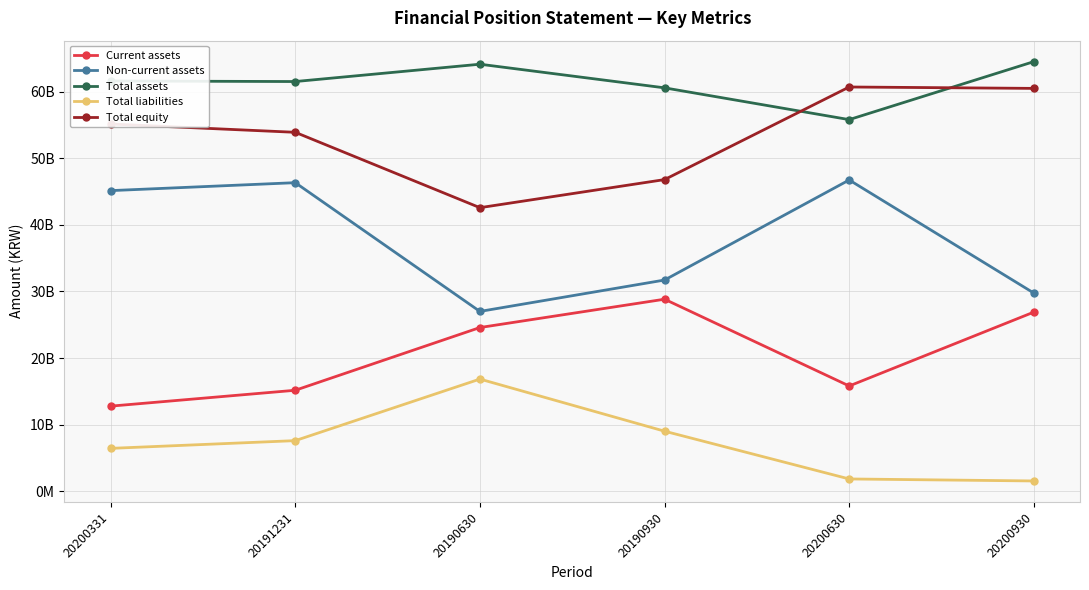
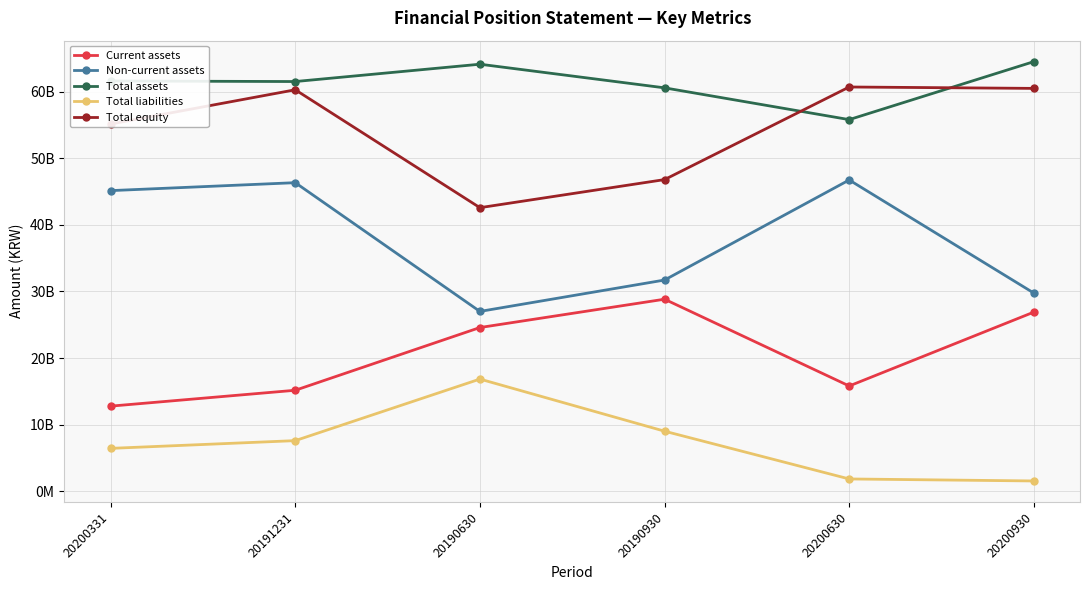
  {
    "Current assets": {
      "20200331": 13000000000,
      "20191231": 15000000000,
      "20190630": 25000000000,
      "20190930": 29000000000,
      "20200630": 16000000000,
      "20200930": 27000000000
    },
    "Non-current assets": {
      "20200331": 45000000000,
      "20191231": 46000000000,
      "20190630": 27000000000,
      "20190930": 32000000000,
      "20200630": 47000000000,
      "20200930": 30000000000
    },
    "Total assets": {
      "20191231": 61000000000,
      "20190630": 64000000000,
      "20190930": 61000000000,
      "20200630": 56000000000,
      "20200930": 64000000000
    },
    "Total liabilities": {
      "20200331": 6000000000,
      "20191231": 8000000000,
      "20190630": 17000000000,
      "20190930": 9000000000,
      "20200630": 2000000000,
      "20200930": 2000000000
    },
    "Total equity": {
-     "20191231": 54000000000,
+     "20191231": 60000000000,
      "20190630": 43000000000,
      "20190930": 47000000000,
      "20200630": 61000000000,
      "20200930": 60000000000
    }
  }
